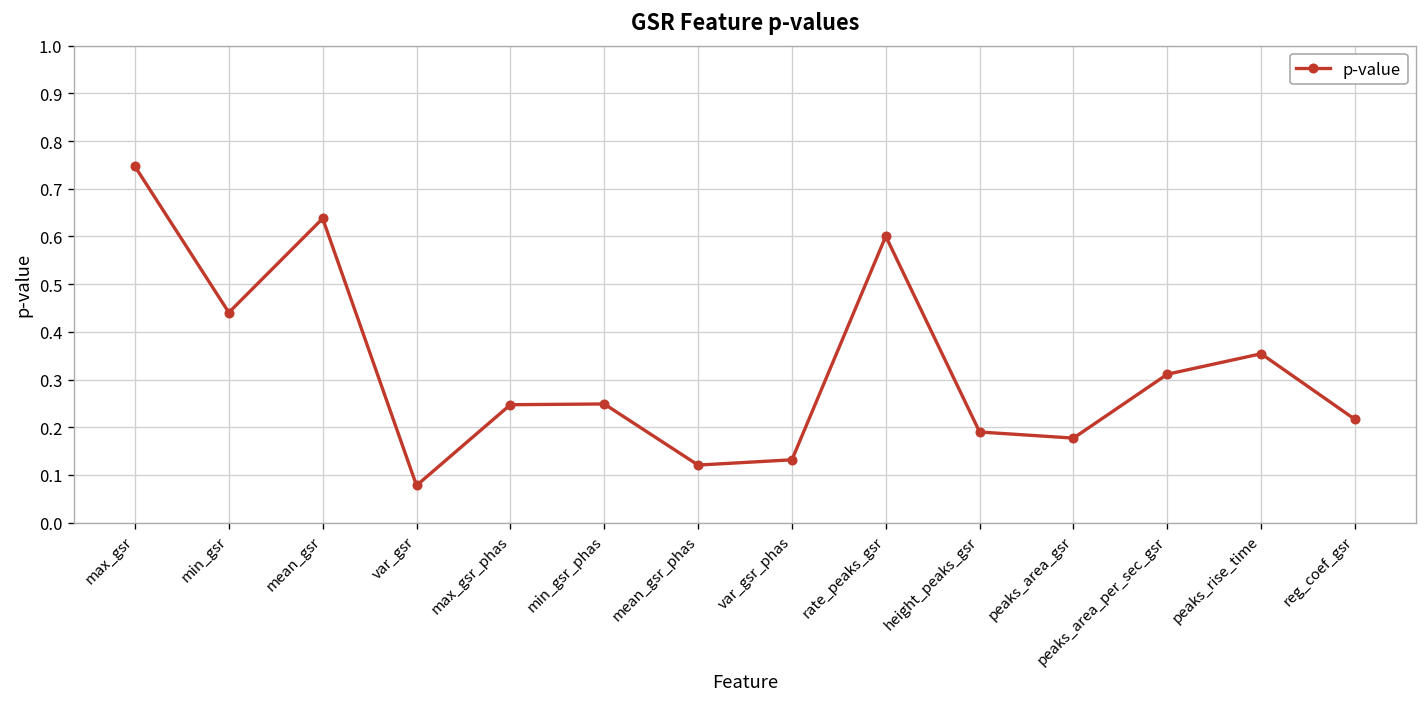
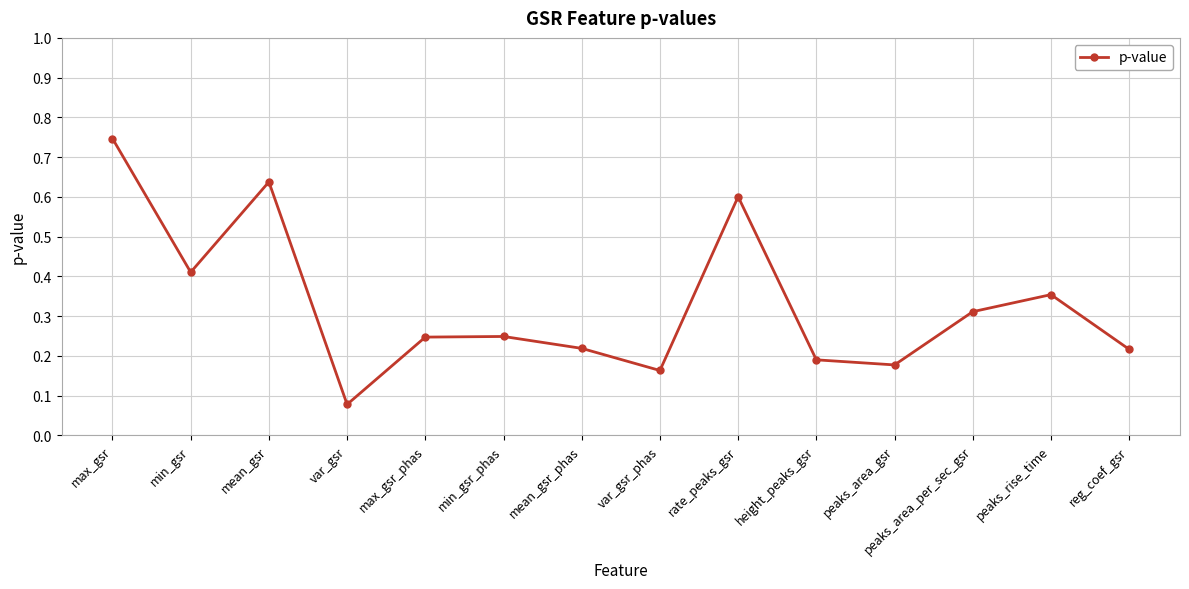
  {
    "max_gsr": 0.75,
-   "min_gsr": 0.44,
+   "min_gsr": 0.41,
    "mean_gsr": 0.64,
    "var_gsr": 0.08,
    "max_gsr_phas": 0.25,
    "min_gsr_phas": 0.25,
-   "mean_gsr_phas": 0.12,
-   "var_gsr_phas": 0.13,
+   "mean_gsr_phas": 0.22,
+   "var_gsr_phas": 0.16,
    "rate_peaks_gsr": 0.60,
    "height_peaks_gsr": 0.19,
    "peaks_area_gsr": 0.18,
    "peaks_area_per_sec_gsr": 0.31,
    "peaks_rise_time": 0.35,
    "reg_coef_gsr": 0.22
  }
